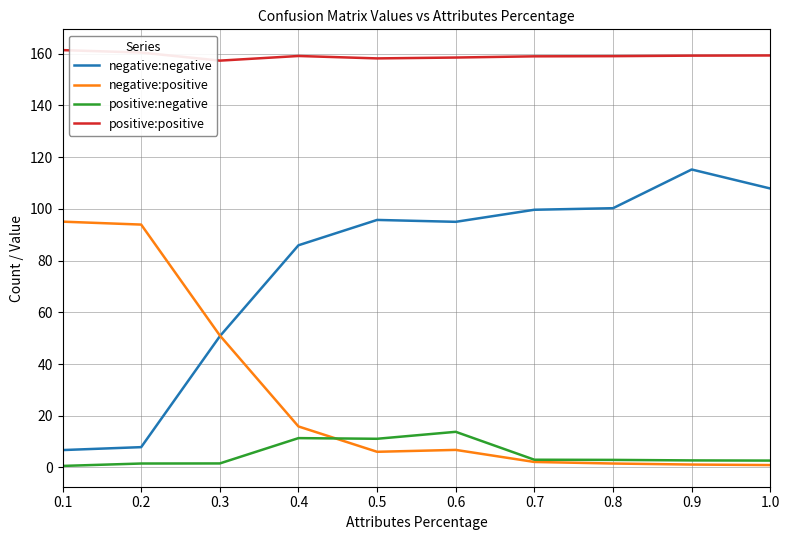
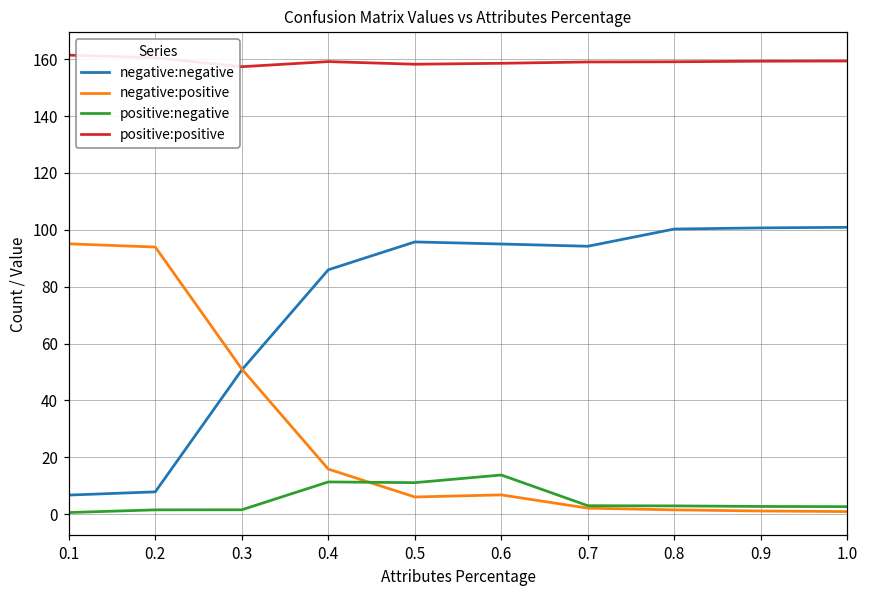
  {
    "negative:negative": {
      "0.1": 7,
      "0.2": 8,
      "0.4": 86,
      "0.5": 96,
      "0.6": 95,
-     "0.7": 100,
+     "0.7": 94,
      "0.8": 100,
-     "0.9": 115,
-     "1.0": 108
+     "0.9": 101,
+     "1.0": 101
    },
    "negative:positive": {
      "0.1": 95,
      "0.2": 94,
      "0.4": 16,
      "0.5": 6,
      "0.6": 7,
      "0.8": 2,
      "0.9": 1,
      "1.0": 1
    },
    "positive:negative": {
      "0.1": 1,
      "0.2": 2,
      "0.3": 2,
      "0.4": 11,
      "0.5": 11,
      "0.6": 14,
      "0.8": 3,
      "0.9": 3,
      "1.0": 3
    },
    "positive:positive": {
      "0.1": 161,
      "0.3": 157,
      "0.4": 159,
      "0.5": 158,
      "0.6": 159,
      "0.7": 159,
      "0.8": 159,
      "0.9": 159,
      "1.0": 159
    }
  }
